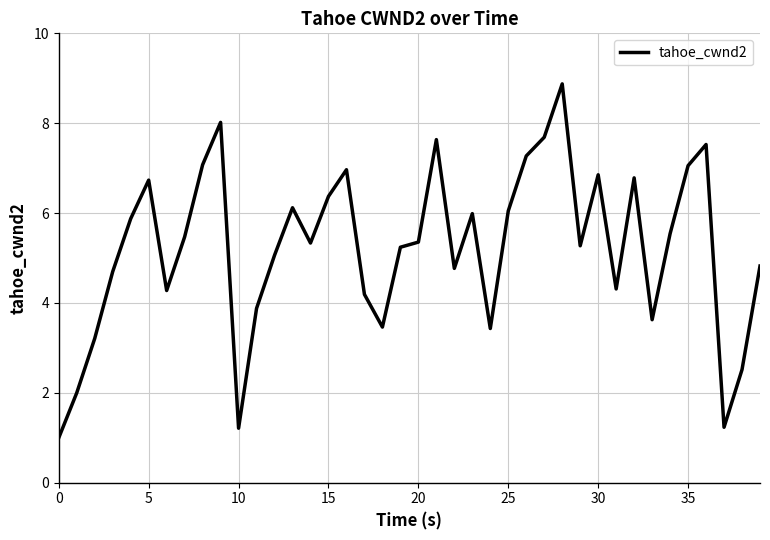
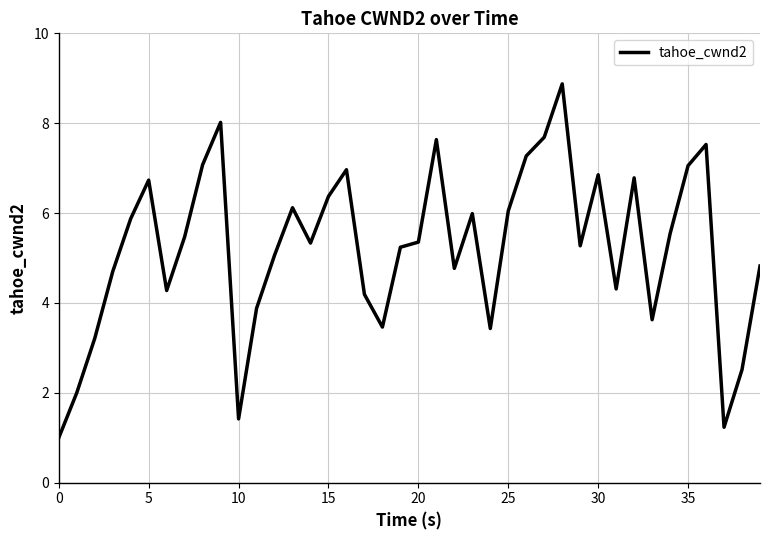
  {
    "0": 1.0,
    "5": 6.7,
-   "10": 1.2,
+   "10": 1.4,
    "15": 6.4,
    "20": 5.4,
    "25": 6.0,
    "30": 6.9,
    "35": 7.1
  }
